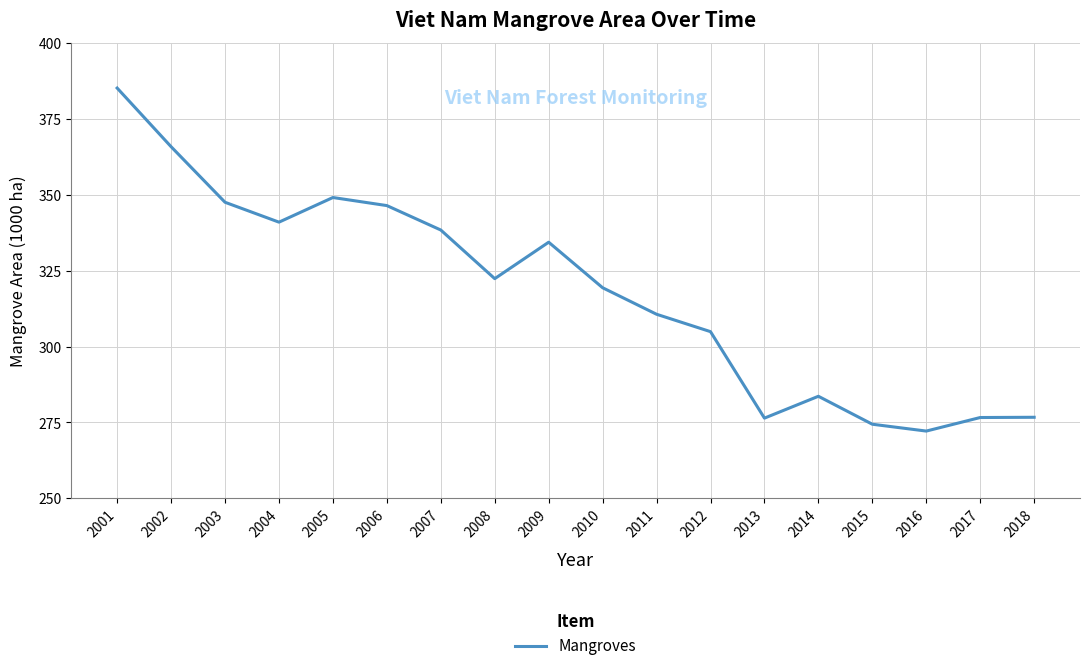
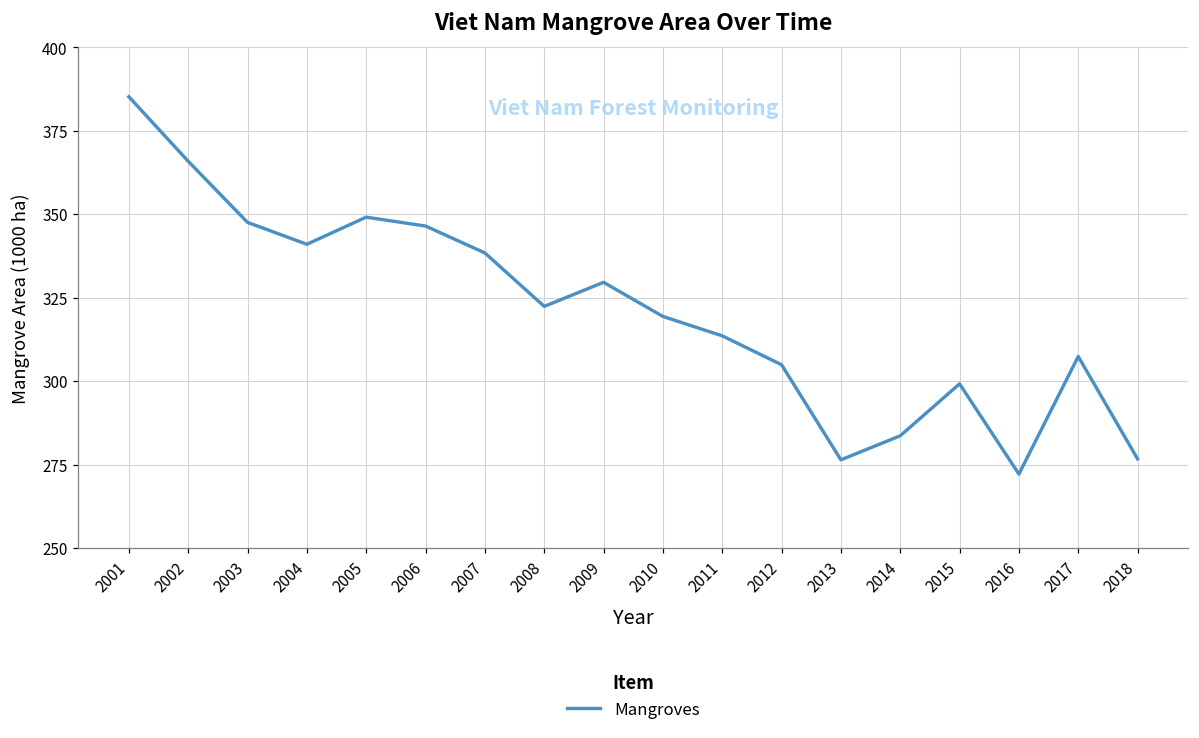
  {
    "2001": 385,
    "2002": 366,
    "2003": 348,
    "2004": 341,
    "2005": 349,
    "2006": 346,
    "2007": 338,
    "2008": 322,
-   "2009": 334,
+   "2009": 330,
    "2010": 319,
-   "2011": 311,
+   "2011": 314,
    "2012": 305,
    "2013": 276,
    "2014": 284,
-   "2015": 274,
+   "2015": 299,
    "2016": 272,
-   "2017": 277,
+   "2017": 307,
    "2018": 277
  }
